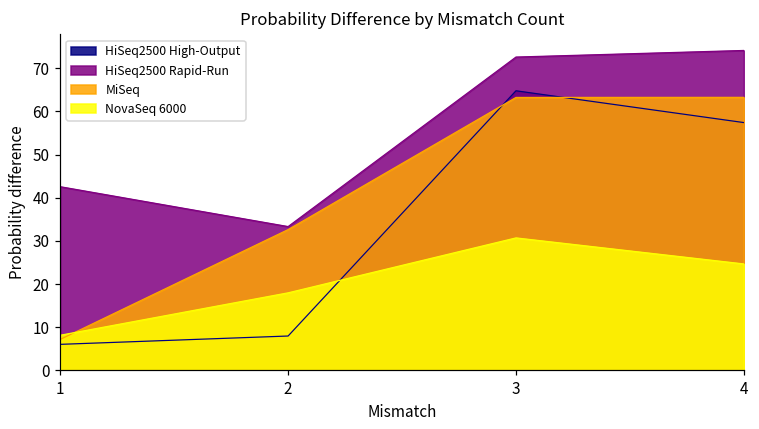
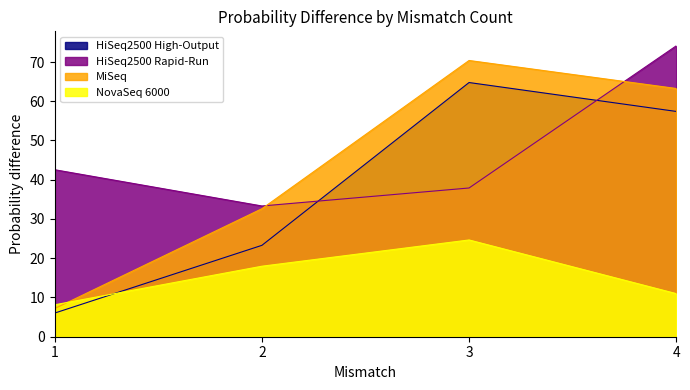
  {
    "HiSeq2500 High-Output": {
      "1": 6,
-     "2": 8,
+     "2": 23,
      "3": 65,
      "4": 57
    },
    "HiSeq2500 Rapid-Run": {
      "1": 43,
      "2": 33,
-     "3": 73,
+     "3": 38,
      "4": 74
    },
    "MiSeq": {
      "1": 7,
      "2": 33,
-     "3": 63,
+     "3": 70,
      "4": 63
    },
    "NovaSeq 6000": {
      "1": 8,
      "2": 18,
-     "3": 31,
-     "4": 25
+     "3": 25,
+     "4": 11
    }
  }
